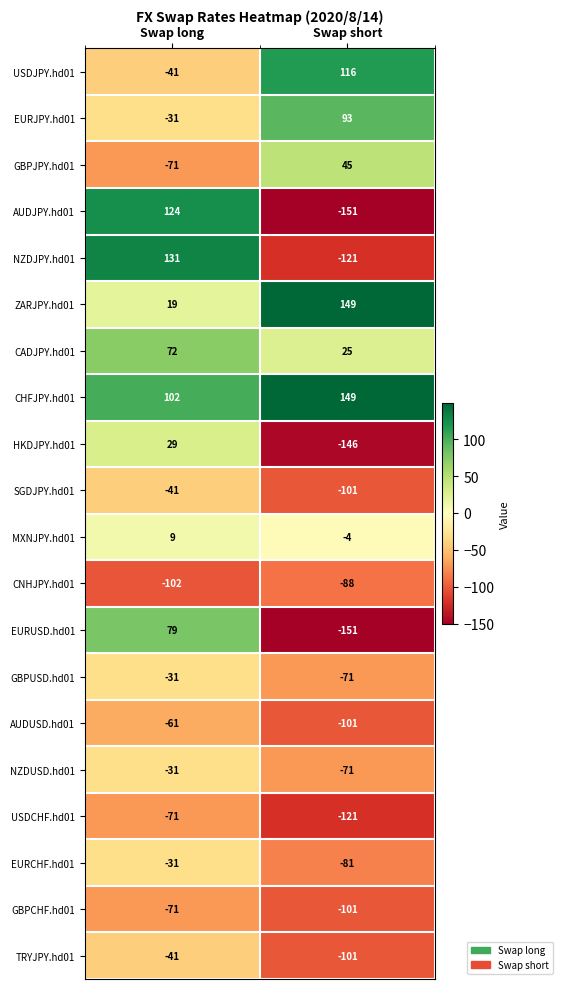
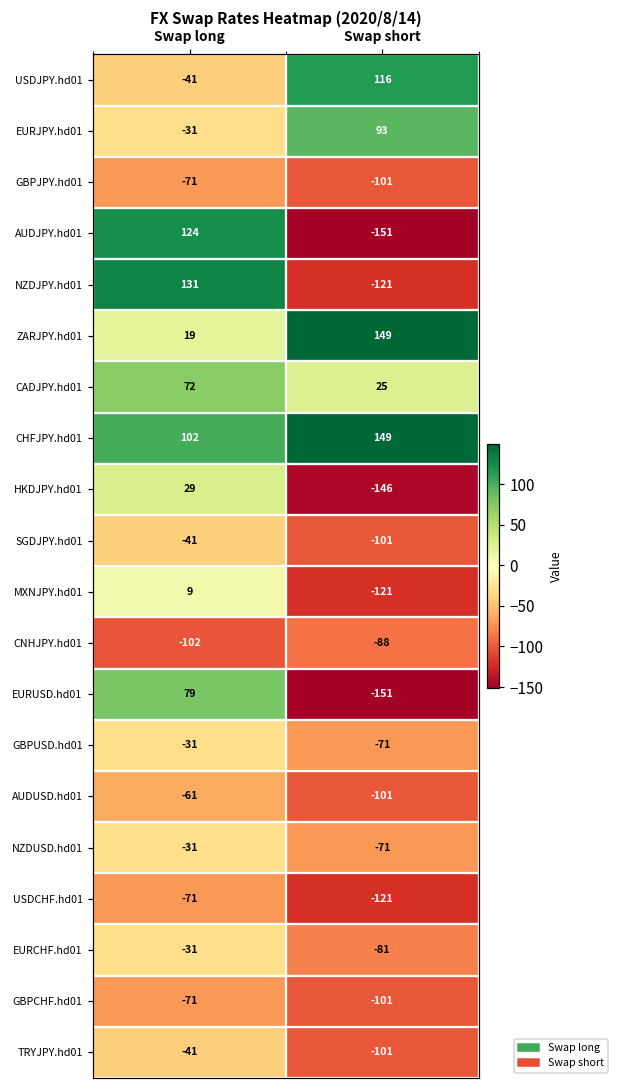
  {
    "USDJPY.hd01": {
      "Swap long": -41,
      "Swap short": 116
    },
    "EURJPY.hd01": {
      "Swap long": -31,
      "Swap short": 93
    },
    "GBPJPY.hd01": {
      "Swap long": -71,
-     "Swap short": 45
+     "Swap short": -101
    },
    "AUDJPY.hd01": {
      "Swap long": 124,
      "Swap short": -151
    },
    "NZDJPY.hd01": {
      "Swap long": 131,
      "Swap short": -121
    },
    "ZARJPY.hd01": {
      "Swap long": 19,
      "Swap short": 149
    },
    "CADJPY.hd01": {
      "Swap long": 72,
      "Swap short": 25
    },
    "CHFJPY.hd01": {
      "Swap long": 102,
      "Swap short": 149
    },
    "HKDJPY.hd01": {
      "Swap long": 29,
      "Swap short": -146
    },
    "SGDJPY.hd01": {
      "Swap long": -41,
      "Swap short": -101
    },
    "MXNJPY.hd01": {
      "Swap long": 9,
-     "Swap short": -4
+     "Swap short": -121
    },
    "CNHJPY.hd01": {
      "Swap long": -102,
      "Swap short": -88
    },
    "EURUSD.hd01": {
      "Swap long": 79,
      "Swap short": -151
    },
    "GBPUSD.hd01": {
      "Swap long": -31,
      "Swap short": -71
    },
    "AUDUSD.hd01": {
      "Swap long": -61,
      "Swap short": -101
    },
    "NZDUSD.hd01": {
      "Swap long": -31,
      "Swap short": -71
    },
    "USDCHF.hd01": {
      "Swap long": -71,
      "Swap short": -121
    },
    "EURCHF.hd01": {
      "Swap long": -31,
      "Swap short": -81
    },
    "GBPCHF.hd01": {
      "Swap long": -71,
      "Swap short": -101
    },
    "TRYJPY.hd01": {
      "Swap long": -41,
      "Swap short": -101
    }
  }
